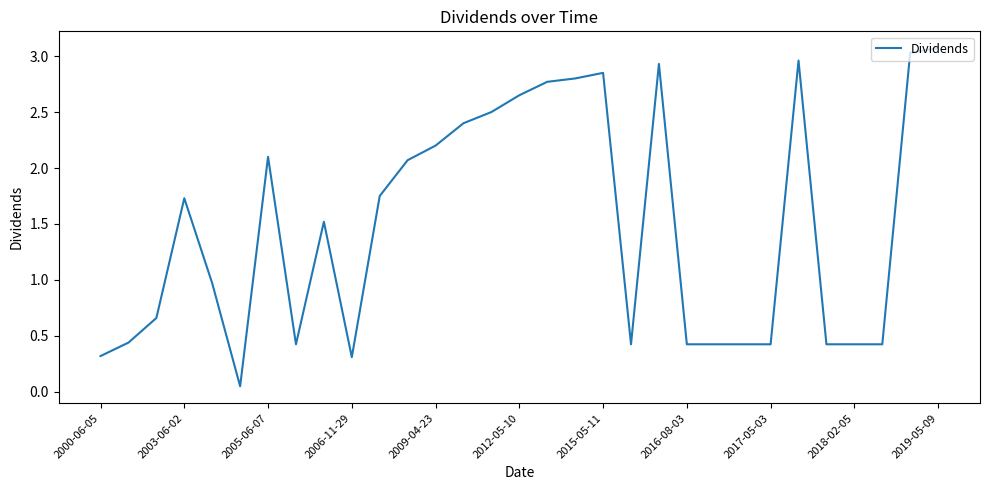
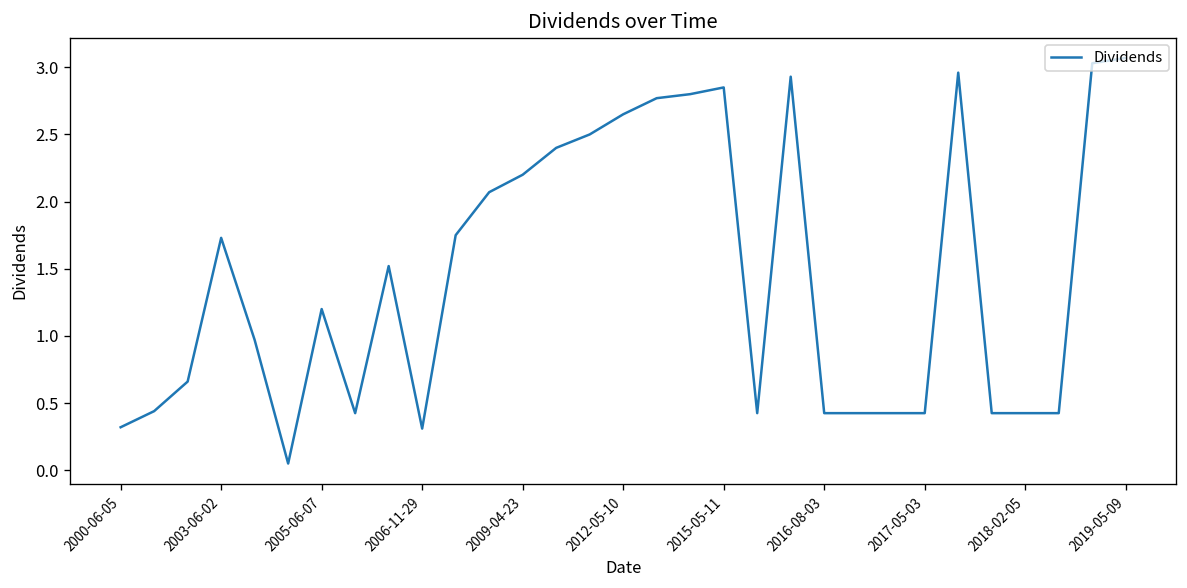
  {
    "2000-06-05": 0.3,
    "2003-06-02": 1.73,
-   "2005-06-07": 2.1
+   "2005-06-07": 1.2
  }
